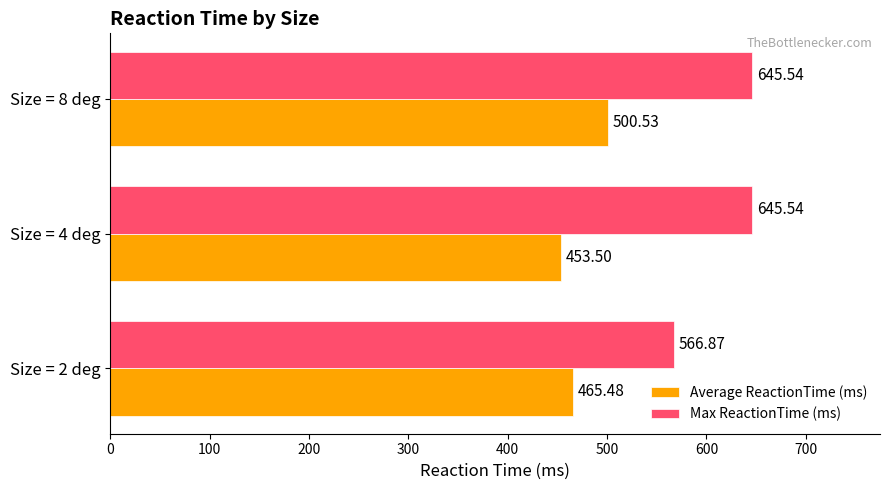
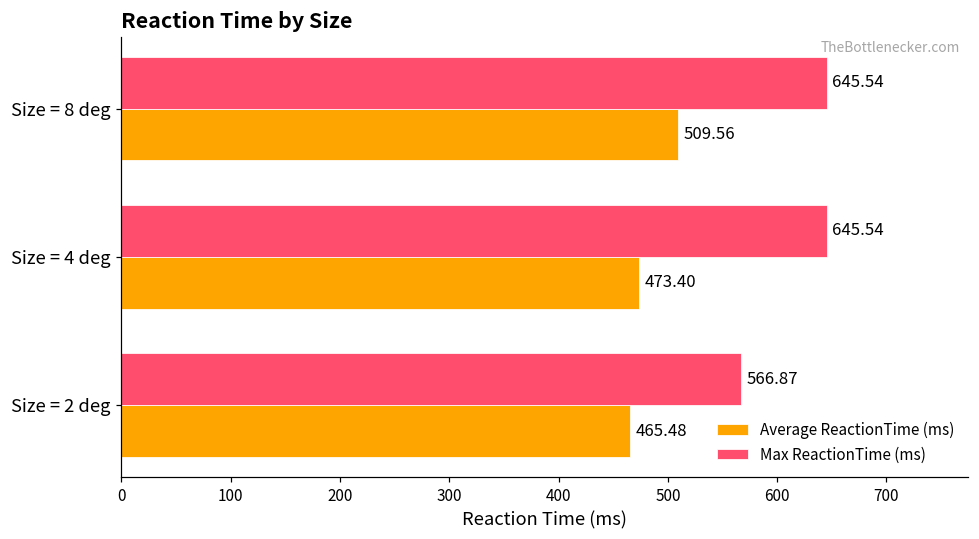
  {
    "Average ReactionTime (ms)": {
-     "Size = 8 deg": 500.53,
-     "Size = 4 deg": 453.50,
+     "Size = 8 deg": 509.56,
+     "Size = 4 deg": 473.40,
      "Size = 2 deg": 465.48
    },
    "Max ReactionTime (ms)": {
      "Size = 8 deg": 645.54,
      "Size = 4 deg": 645.54,
      "Size = 2 deg": 566.87
    }
  }
